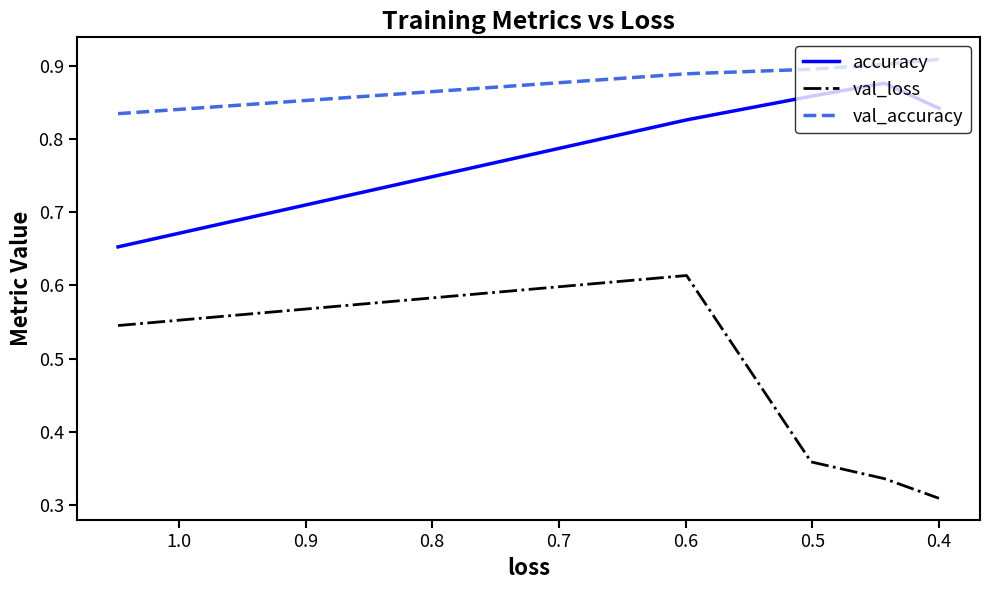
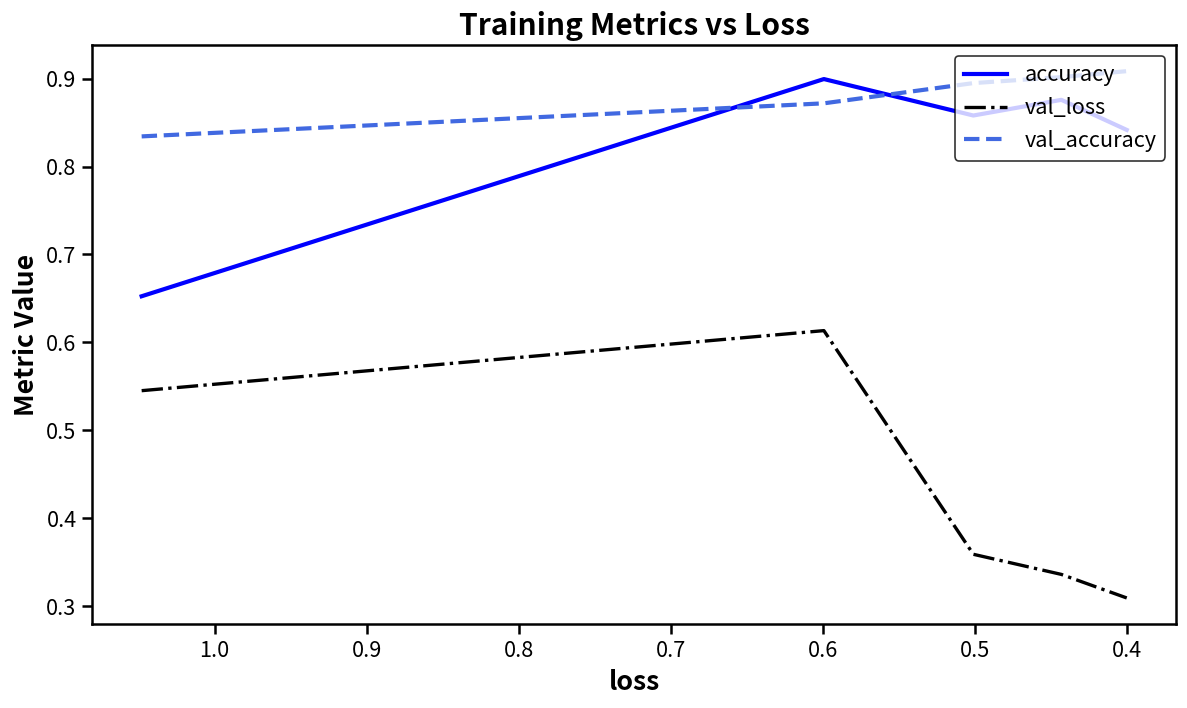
  {
    "accuracy": {
-     "0.6": 0.83
+     "0.6": 0.90
    },
    "val_loss": {
      "0.6": 0.61,
      "0.4": 0.31
    },
    "val_accuracy": {
-     "0.6": 0.89
+     "0.6": 0.87
    }
  }
